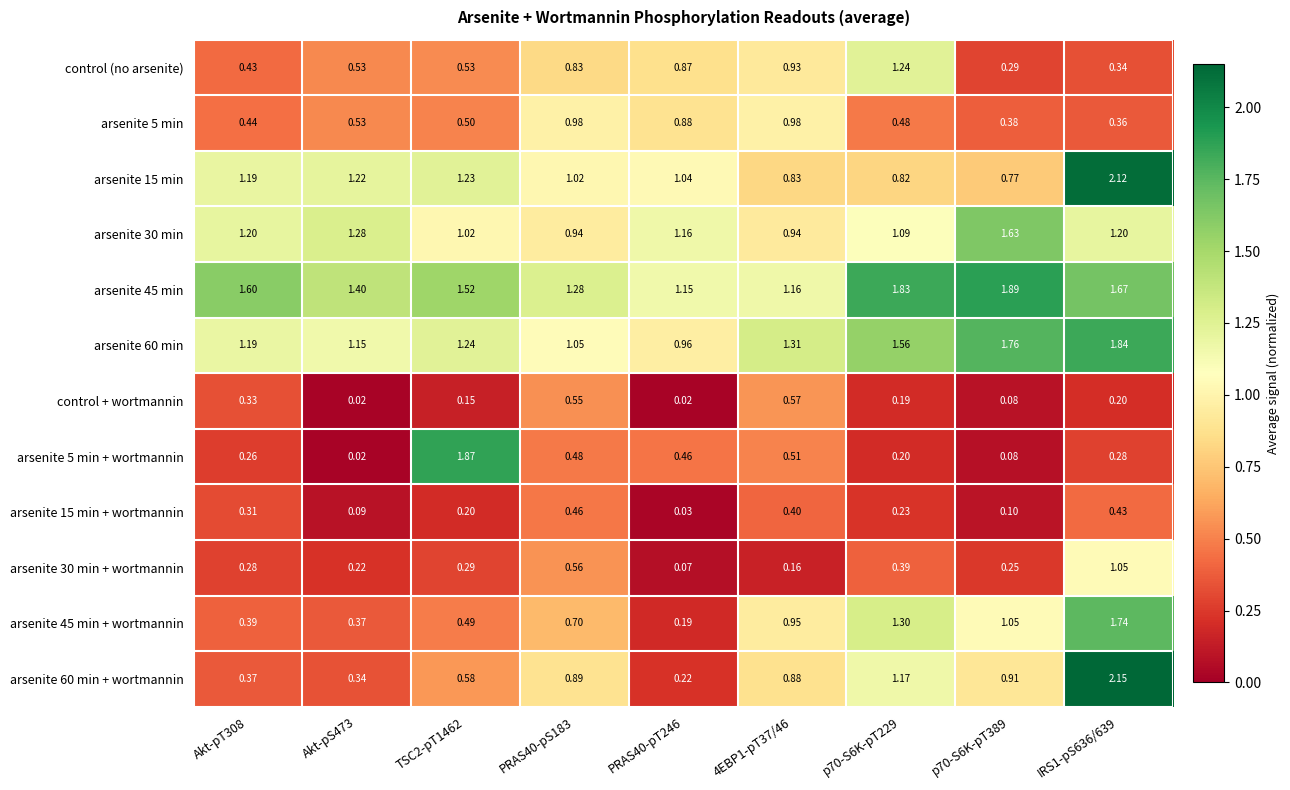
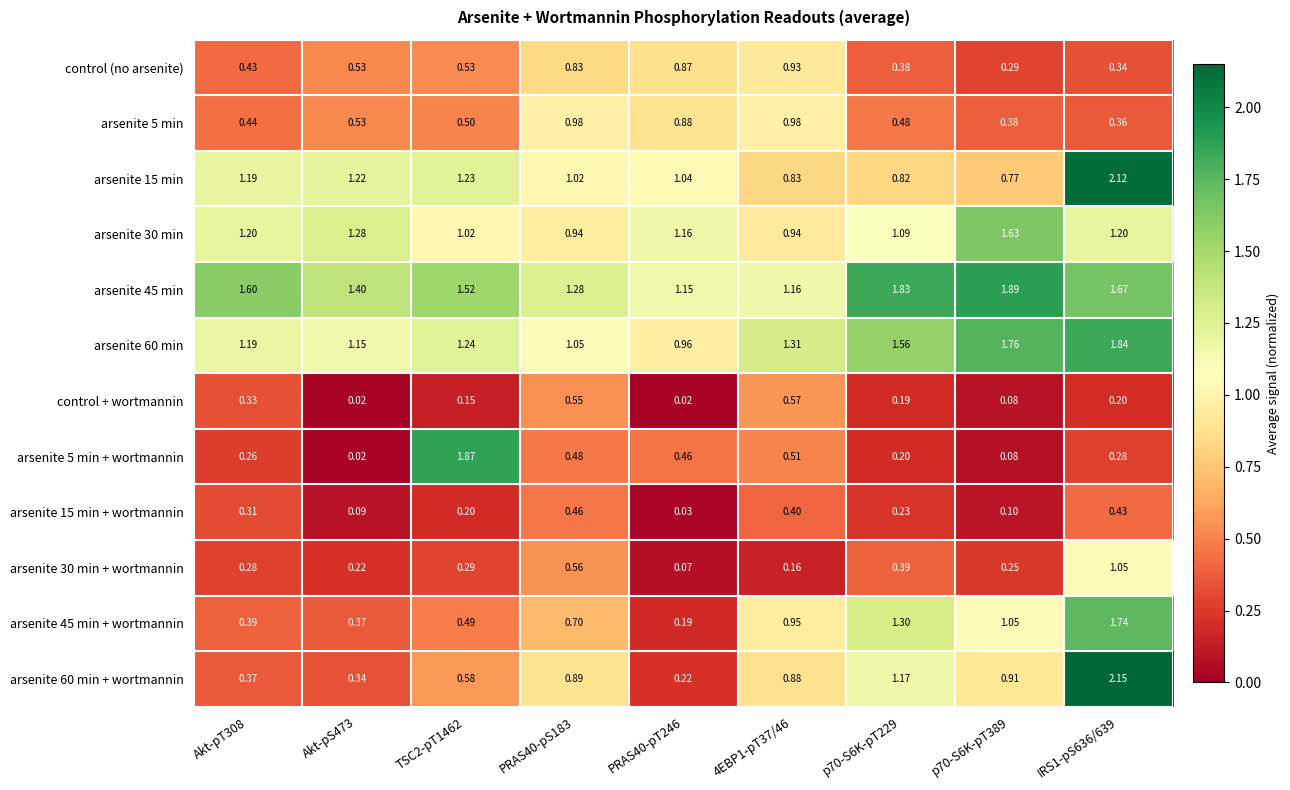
  {
    "control (no arsenite)": {
      "Akt-pT308": 0.43,
      "Akt-pS473": 0.53,
      "TSC2-pT1462": 0.53,
      "PRAS40-pS183": 0.83,
      "PRAS40-pT246": 0.87,
      "4EBP1-pT37/46": 0.93,
-     "p70-S6K-pT229": 1.24,
+     "p70-S6K-pT229": 0.38,
      "p70-S6K-pT389": 0.29,
      "IRS1-pS636/639": 0.34
    },
    "arsenite 5 min": {
      "Akt-pT308": 0.44,
      "Akt-pS473": 0.53,
      "TSC2-pT1462": 0.50,
      "PRAS40-pS183": 0.98,
      "PRAS40-pT246": 0.88,
      "4EBP1-pT37/46": 0.98,
      "p70-S6K-pT229": 0.48,
      "p70-S6K-pT389": 0.38,
      "IRS1-pS636/639": 0.36
    },
    "arsenite 15 min": {
      "Akt-pT308": 1.19,
      "Akt-pS473": 1.22,
      "TSC2-pT1462": 1.23,
      "PRAS40-pS183": 1.02,
      "PRAS40-pT246": 1.04,
      "4EBP1-pT37/46": 0.83,
      "p70-S6K-pT229": 0.82,
      "p70-S6K-pT389": 0.77,
      "IRS1-pS636/639": 2.12
    },
    "arsenite 30 min": {
      "Akt-pT308": 1.20,
      "Akt-pS473": 1.28,
      "TSC2-pT1462": 1.02,
      "PRAS40-pS183": 0.94,
      "PRAS40-pT246": 1.16,
      "4EBP1-pT37/46": 0.94,
      "p70-S6K-pT229": 1.09,
      "p70-S6K-pT389": 1.63,
      "IRS1-pS636/639": 1.20
    },
    "arsenite 45 min": {
      "Akt-pT308": 1.60,
      "Akt-pS473": 1.40,
      "TSC2-pT1462": 1.52,
      "PRAS40-pS183": 1.28,
      "PRAS40-pT246": 1.15,
      "4EBP1-pT37/46": 1.16,
      "p70-S6K-pT229": 1.83,
      "p70-S6K-pT389": 1.89,
      "IRS1-pS636/639": 1.67
    },
    "arsenite 60 min": {
      "Akt-pT308": 1.19,
      "Akt-pS473": 1.15,
      "TSC2-pT1462": 1.24,
      "PRAS40-pS183": 1.05,
      "PRAS40-pT246": 0.96,
      "4EBP1-pT37/46": 1.31,
      "p70-S6K-pT229": 1.56,
      "p70-S6K-pT389": 1.76,
      "IRS1-pS636/639": 1.84
    },
    "control + wortmannin": {
      "Akt-pT308": 0.33,
      "Akt-pS473": 0.02,
      "TSC2-pT1462": 0.15,
      "PRAS40-pS183": 0.55,
      "PRAS40-pT246": 0.02,
      "4EBP1-pT37/46": 0.57,
      "p70-S6K-pT229": 0.19,
      "p70-S6K-pT389": 0.08,
      "IRS1-pS636/639": 0.20
    },
    "arsenite 5 min + wortmannin": {
      "Akt-pT308": 0.26,
      "Akt-pS473": 0.02,
      "TSC2-pT1462": 1.87,
      "PRAS40-pS183": 0.48,
      "PRAS40-pT246": 0.46,
      "4EBP1-pT37/46": 0.51,
      "p70-S6K-pT229": 0.20,
      "p70-S6K-pT389": 0.08,
      "IRS1-pS636/639": 0.28
    },
    "arsenite 15 min + wortmannin": {
      "Akt-pT308": 0.31,
      "Akt-pS473": 0.09,
      "TSC2-pT1462": 0.20,
      "PRAS40-pS183": 0.46,
      "PRAS40-pT246": 0.03,
      "4EBP1-pT37/46": 0.40,
      "p70-S6K-pT229": 0.23,
      "p70-S6K-pT389": 0.10,
      "IRS1-pS636/639": 0.43
    },
    "arsenite 30 min + wortmannin": {
      "Akt-pT308": 0.28,
      "Akt-pS473": 0.22,
      "TSC2-pT1462": 0.29,
      "PRAS40-pS183": 0.56,
      "PRAS40-pT246": 0.07,
      "4EBP1-pT37/46": 0.16,
      "p70-S6K-pT229": 0.39,
      "p70-S6K-pT389": 0.25,
      "IRS1-pS636/639": 1.05
    },
    "arsenite 45 min + wortmannin": {
      "Akt-pT308": 0.39,
      "Akt-pS473": 0.37,
      "TSC2-pT1462": 0.49,
      "PRAS40-pS183": 0.70,
      "PRAS40-pT246": 0.19,
      "4EBP1-pT37/46": 0.95,
      "p70-S6K-pT229": 1.30,
      "p70-S6K-pT389": 1.05,
      "IRS1-pS636/639": 1.74
    },
    "arsenite 60 min + wortmannin": {
      "Akt-pT308": 0.37,
      "Akt-pS473": 0.34,
      "TSC2-pT1462": 0.58,
      "PRAS40-pS183": 0.89,
      "PRAS40-pT246": 0.22,
      "4EBP1-pT37/46": 0.88,
      "p70-S6K-pT229": 1.17,
      "p70-S6K-pT389": 0.91,
      "IRS1-pS636/639": 2.15
    }
  }
